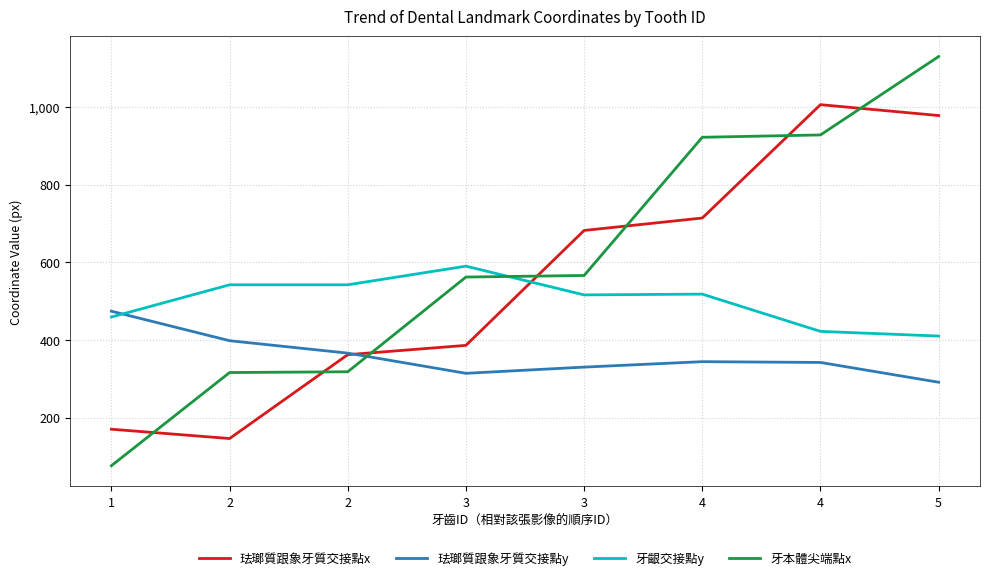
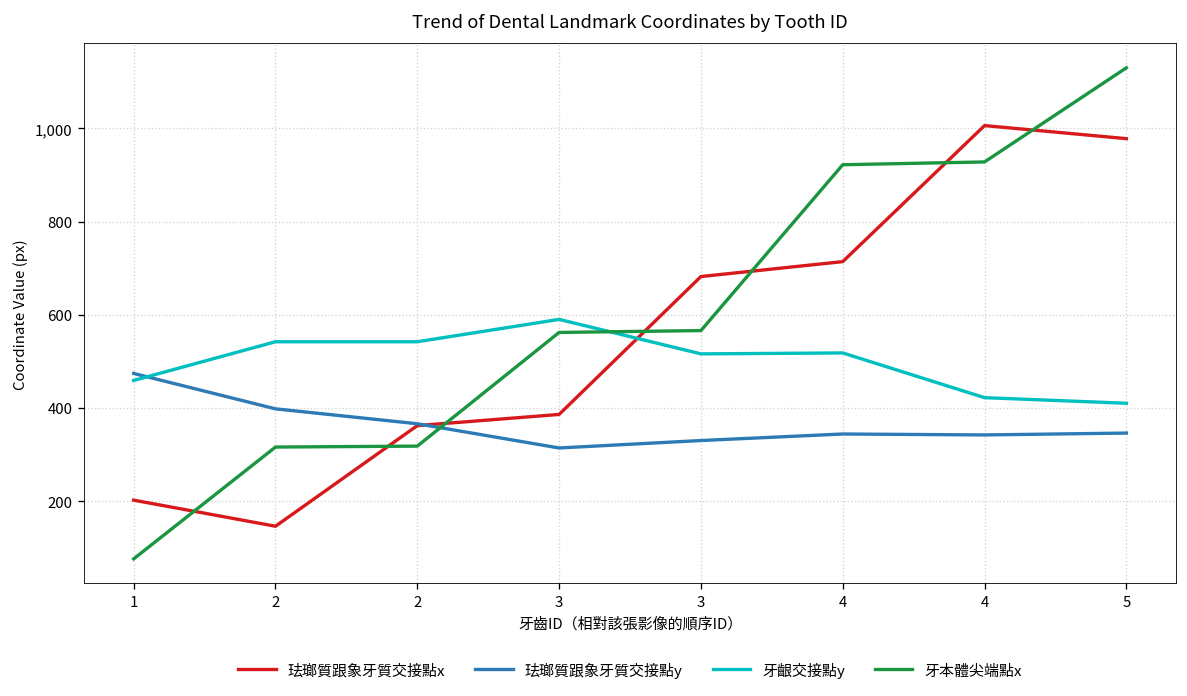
  {
    "珐瑯質跟象牙質交接點x": {
-     "1": "170",
+     "1": "200",
      "5": "980"
    },
    "珐瑯質跟象牙質交接點y": {
      "1": "470",
-     "5": "290"
+     "5": "350"
    },
    "牙齦交接點y": {
      "1": "460",
      "5": "410"
    },
    "牙本體尖端點x": {
      "1": "80",
      "5": "1,130"
    }
  }
